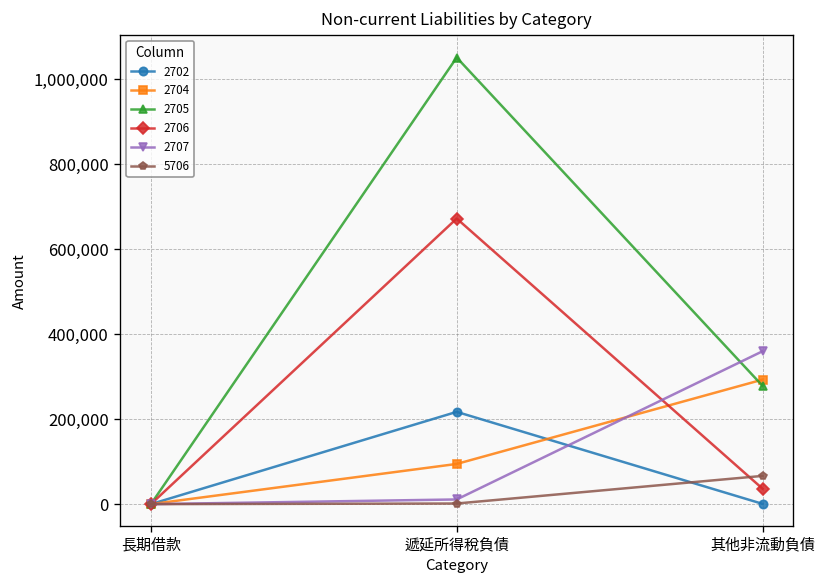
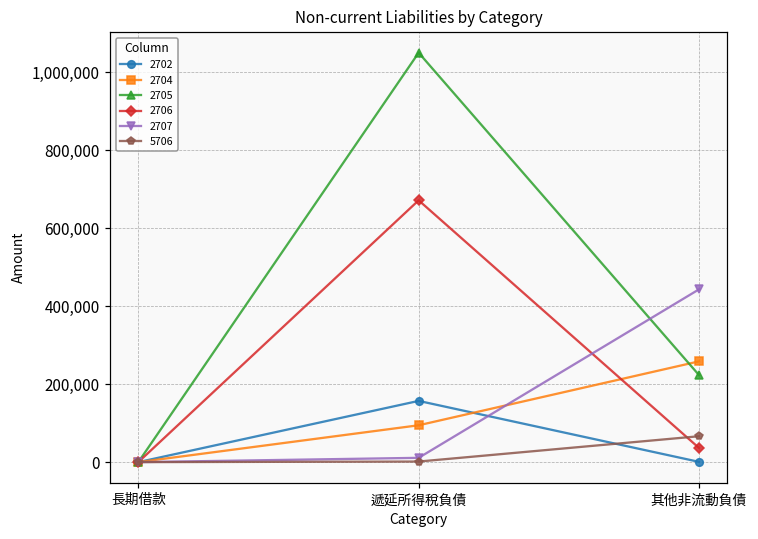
  {
    "2702": {
-     "遞延所得稅負債": "220,000",
+     "遞延所得稅負債": "160,000",
      "其他非流動負債": "0"
    },
    "2704": {
      "遞延所得稅負債": "90,000",
-     "其他非流動負債": "290,000"
+     "其他非流動負債": "260,000"
    },
    "2705": {
      "遞延所得稅負債": "1,050,000",
-     "其他非流動負債": "280,000"
+     "其他非流動負債": "220,000"
    },
    "2706": {
      "遞延所得稅負債": "670,000",
      "其他非流動負債": "40,000"
    },
    "2707": {
      "遞延所得稅負債": "10,000",
-     "其他非流動負債": "360,000"
+     "其他非流動負債": "440,000"
    },
    "5706": {
      "遞延所得稅負債": "0",
      "其他非流動負債": "70,000"
    }
  }
